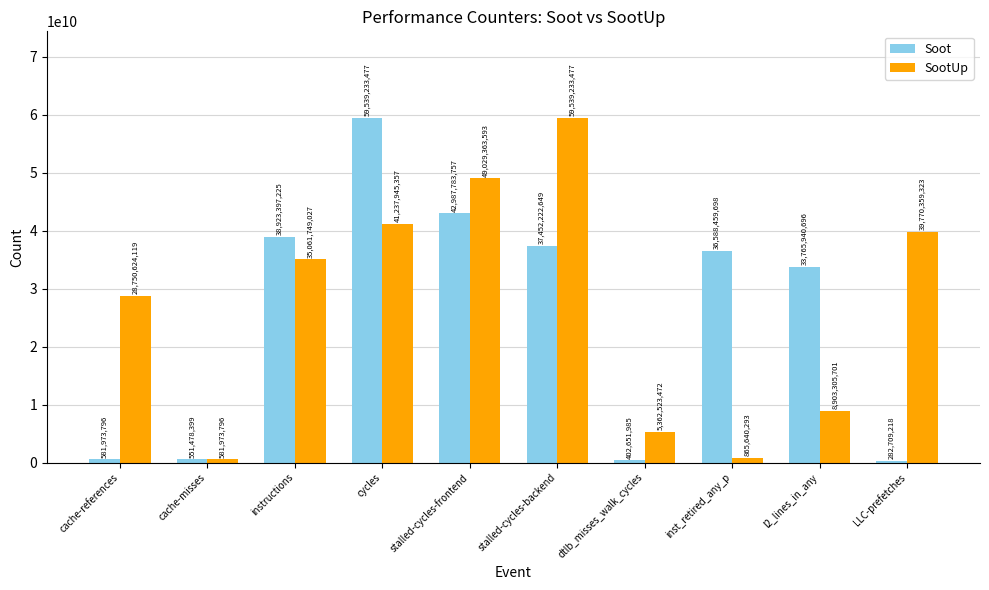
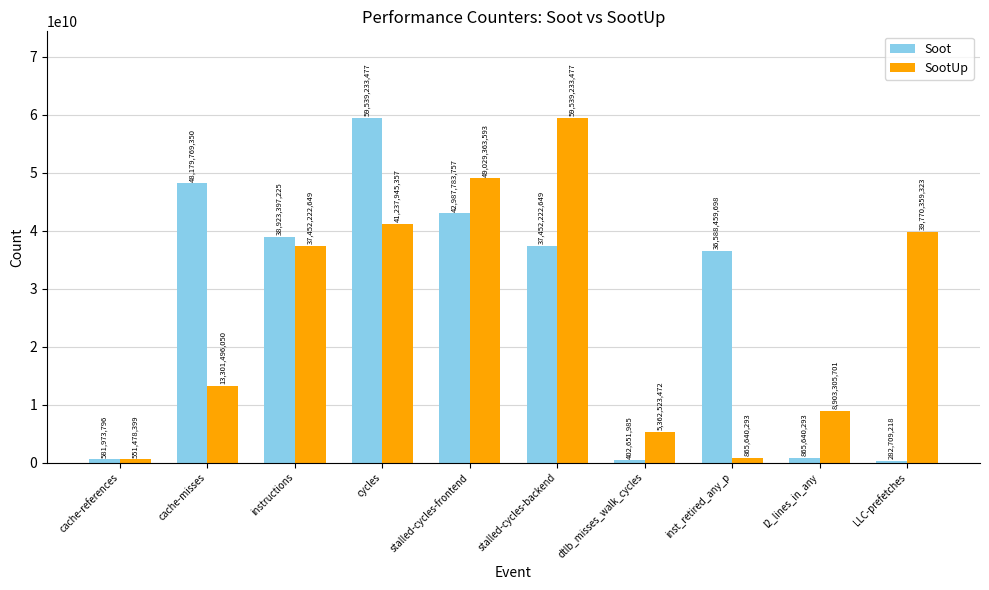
  {
    "Soot": {
      "cache-references": "581,973,796",
-     "cache-misses": "551,478,399",
+     "cache-misses": "48,179,769,350",
      "instructions": "38,923,397,225",
      "cycles": "59,539,233,477",
      "stalled-cycles-frontend": "42,987,783,757",
      "stalled-cycles-backend": "37,452,222,649",
      "dtlb_misses_walk_cycles": "402,651,985",
      "inst_retired_any_p": "36,588,459,698",
-     "l2_lines_in_any": "33,765,940,696",
+     "l2_lines_in_any": "865,640,293",
      "LLC-prefetches": "282,709,218"
    },
    "SootUp": {
-     "cache-references": "28,750,624,119",
-     "cache-misses": "581,973,796",
-     "instructions": "35,061,749,027",
+     "cache-references": "551,478,399",
+     "cache-misses": "13,301,496,050",
+     "instructions": "37,452,222,649",
      "cycles": "41,237,945,357",
      "stalled-cycles-frontend": "49,029,363,593",
      "stalled-cycles-backend": "59,539,233,477",
      "dtlb_misses_walk_cycles": "5,362,523,472",
      "inst_retired_any_p": "865,640,293",
      "l2_lines_in_any": "8,903,305,701",
      "LLC-prefetches": "39,770,359,323"
    }
  }
